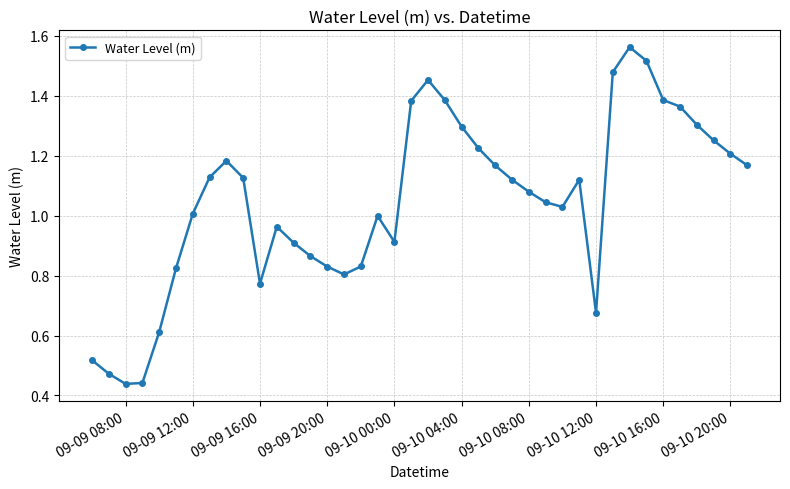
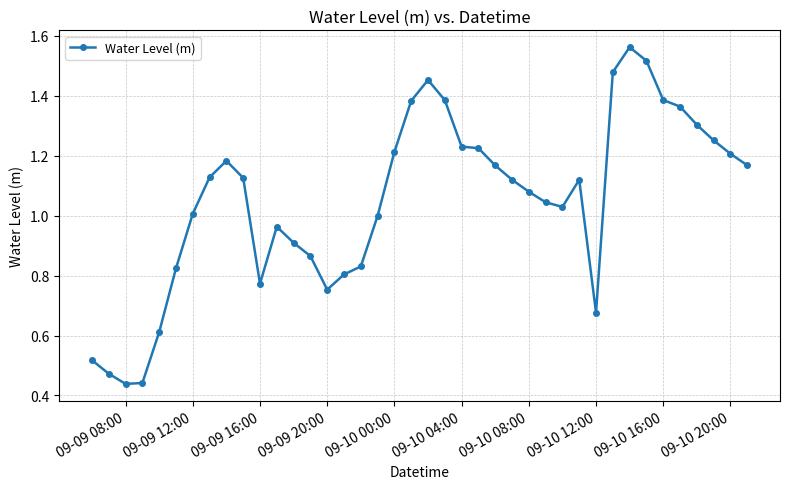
  {
    "09-09 08:00": 0.44,
    "09-09 12:00": 1.01,
    "09-09 16:00": 0.77,
-   "09-09 20:00": 0.83,
-   "09-10 00:00": 0.91,
-   "09-10 04:00": 1.30,
+   "09-09 20:00": 0.75,
+   "09-10 00:00": 1.21,
+   "09-10 04:00": 1.23,
    "09-10 08:00": 1.08,
    "09-10 12:00": 0.68,
    "09-10 16:00": 1.39,
    "09-10 20:00": 1.21
  }
